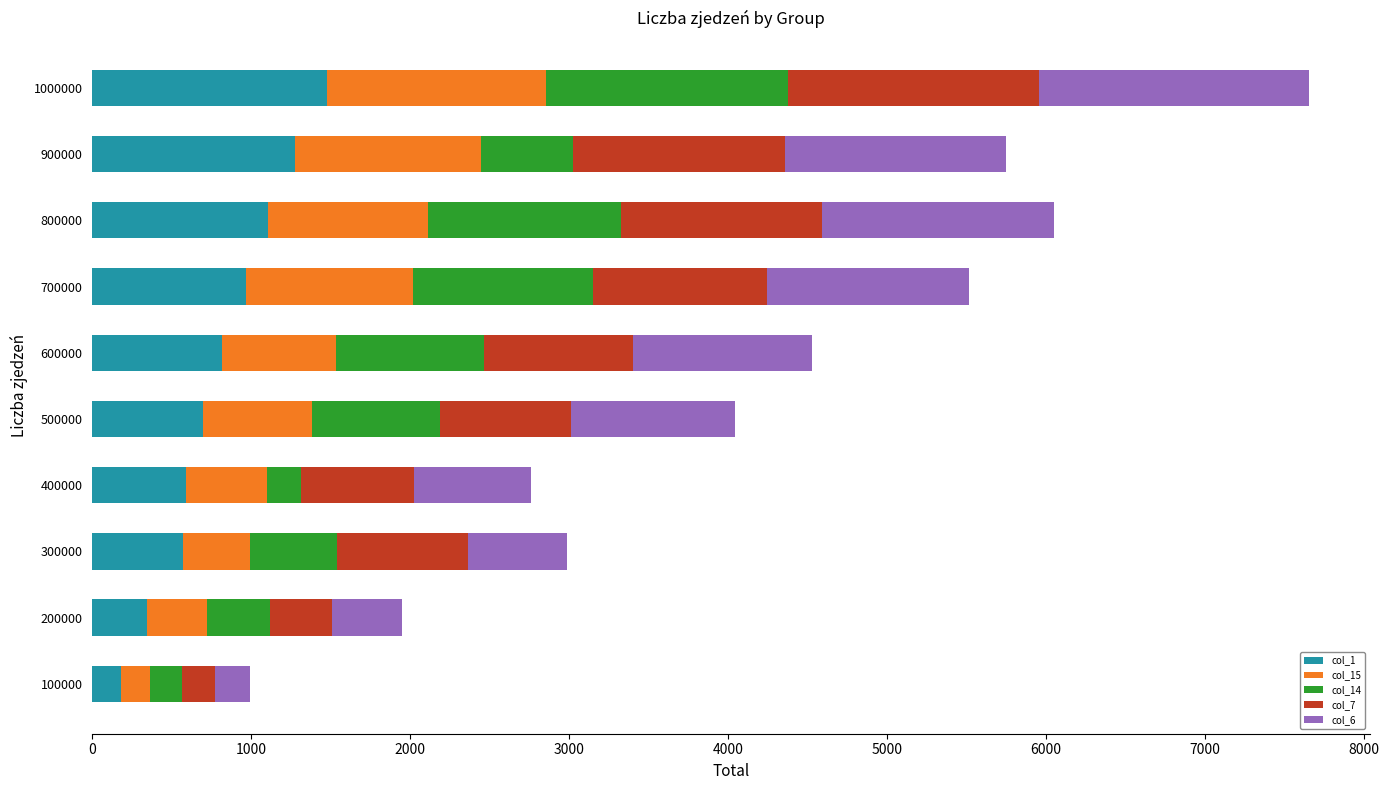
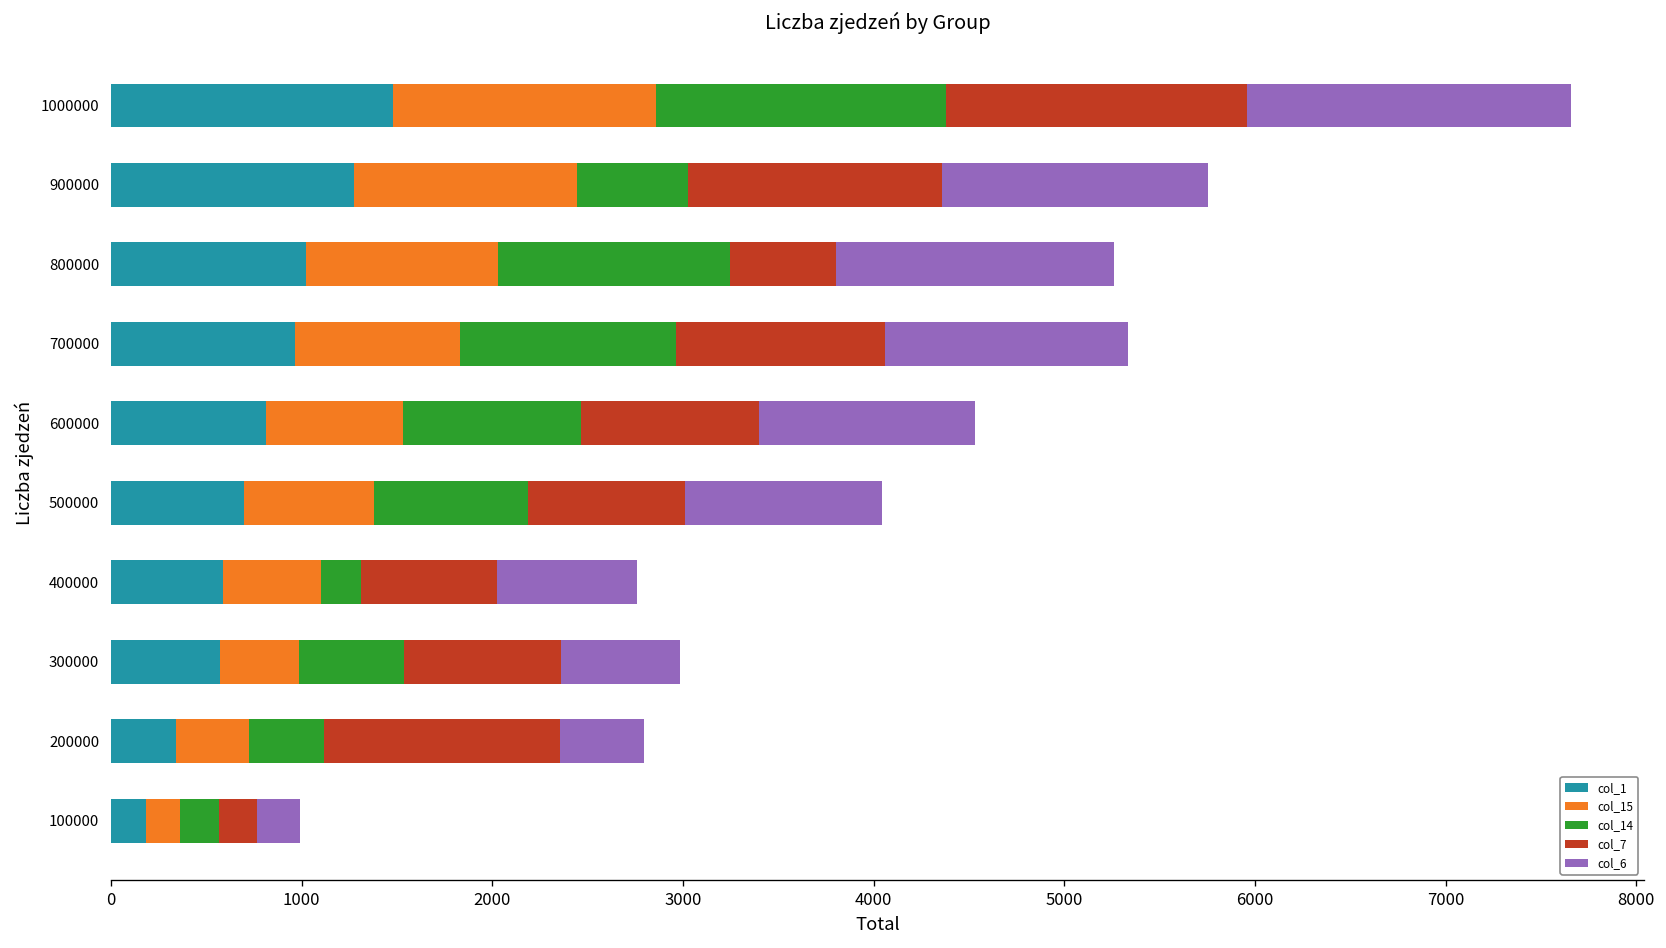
  {
    "col_1": {
      "1000000": 1480,
      "900000": 1280,
-     "800000": 1100,
+     "800000": 1030,
      "700000": 970,
      "600000": 810,
      "500000": 700,
      "400000": 590,
      "300000": 570,
      "200000": 340,
      "100000": 180
    },
    "col_15": {
      "1000000": 1380,
      "900000": 1170,
      "800000": 1010,
-     "700000": 1050,
+     "700000": 870,
      "600000": 720,
      "500000": 680,
      "400000": 510,
      "300000": 420,
      "200000": 380,
      "100000": 180
    },
    "col_14": {
      "1000000": 1520,
      "900000": 580,
      "800000": 1220,
      "700000": 1130,
      "600000": 930,
      "500000": 810,
      "400000": 210,
      "300000": 550,
      "200000": 400,
      "100000": 200
    },
    "col_7": {
      "1000000": 1580,
      "900000": 1330,
-     "800000": 1270,
+     "800000": 560,
      "700000": 1100,
      "600000": 940,
      "500000": 820,
      "400000": 710,
      "300000": 830,
-     "200000": 390,
+     "200000": 1240,
      "100000": 200
    },
    "col_6": {
      "1000000": 1700,
      "900000": 1400,
      "800000": 1460,
      "700000": 1270,
      "600000": 1130,
      "500000": 1030,
      "400000": 740,
      "300000": 620,
      "200000": 440,
      "100000": 230
    }
  }
